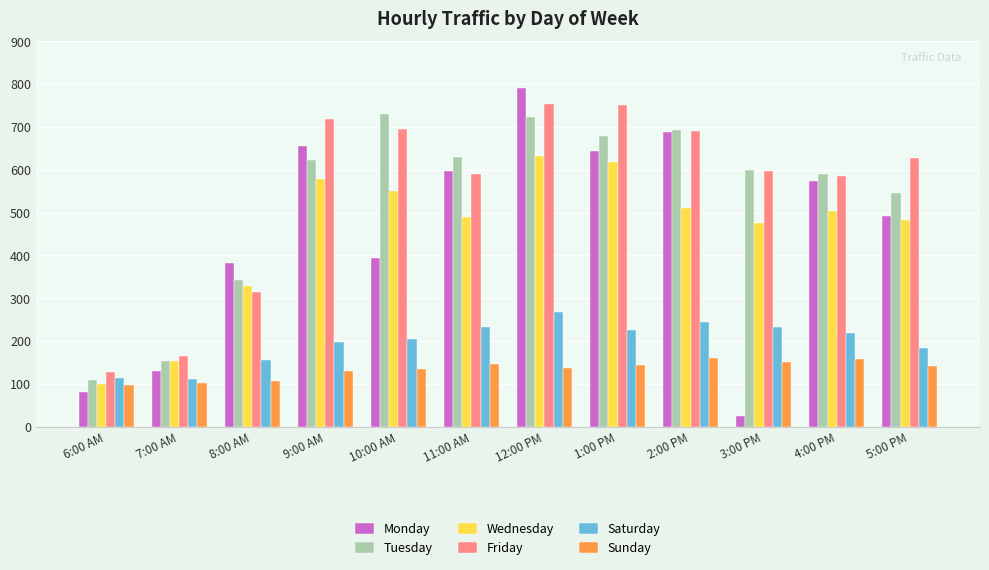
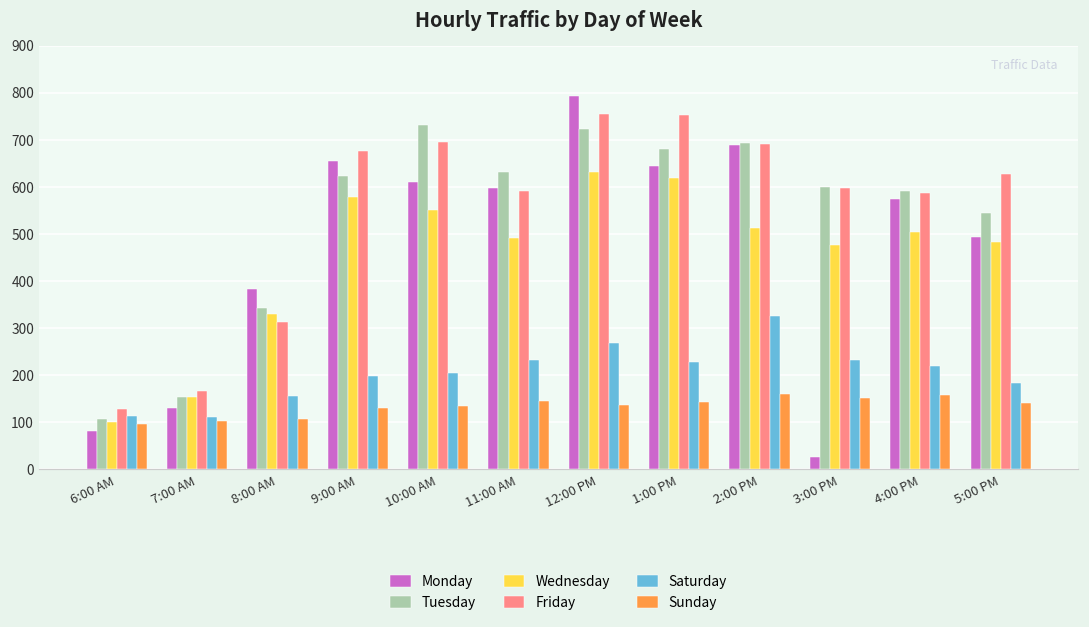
  {
    "Monday": {
      "6:00 AM": 80,
      "7:00 AM": 130,
      "8:00 AM": 380,
      "9:00 AM": 660,
-     "10:00 AM": 390,
+     "10:00 AM": 610,
      "11:00 AM": 600,
      "12:00 PM": 790,
      "1:00 PM": 640,
      "2:00 PM": 690,
      "3:00 PM": 30,
      "4:00 PM": 580,
      "5:00 PM": 490
    },
    "Tuesday": {
      "6:00 AM": 110,
      "7:00 AM": 150,
      "8:00 AM": 340,
      "9:00 AM": 620,
      "10:00 AM": 730,
      "11:00 AM": 630,
      "12:00 PM": 720,
      "1:00 PM": 680,
      "2:00 PM": 690,
      "3:00 PM": 600,
      "4:00 PM": 590,
      "5:00 PM": 550
    },
    "Wednesday": {
      "6:00 AM": 100,
      "7:00 AM": 150,
      "8:00 AM": 330,
      "9:00 AM": 580,
      "10:00 AM": 550,
      "11:00 AM": 490,
      "12:00 PM": 630,
      "1:00 PM": 620,
      "2:00 PM": 510,
      "3:00 PM": 480,
      "4:00 PM": 510,
      "5:00 PM": 480
    },
    "Friday": {
      "6:00 AM": 130,
      "7:00 AM": 170,
      "8:00 AM": 310,
-     "9:00 AM": 720,
+     "9:00 AM": 680,
      "10:00 AM": 700,
      "11:00 AM": 590,
      "12:00 PM": 750,
      "1:00 PM": 750,
      "2:00 PM": 690,
      "3:00 PM": 600,
      "4:00 PM": 590,
      "5:00 PM": 630
    },
    "Saturday": {
      "6:00 AM": 110,
      "7:00 AM": 110,
      "8:00 AM": 160,
      "9:00 AM": 200,
      "10:00 AM": 200,
      "11:00 AM": 230,
      "12:00 PM": 270,
      "1:00 PM": 230,
-     "2:00 PM": 250,
+     "2:00 PM": 330,
      "3:00 PM": 230,
      "4:00 PM": 220,
      "5:00 PM": 180
    },
    "Sunday": {
      "6:00 AM": 100,
      "7:00 AM": 100,
      "8:00 AM": 110,
      "9:00 AM": 130,
      "10:00 AM": 140,
      "11:00 AM": 150,
      "12:00 PM": 140,
      "1:00 PM": 140,
      "2:00 PM": 160,
      "3:00 PM": 150,
      "4:00 PM": 160,
      "5:00 PM": 140
    }
  }
